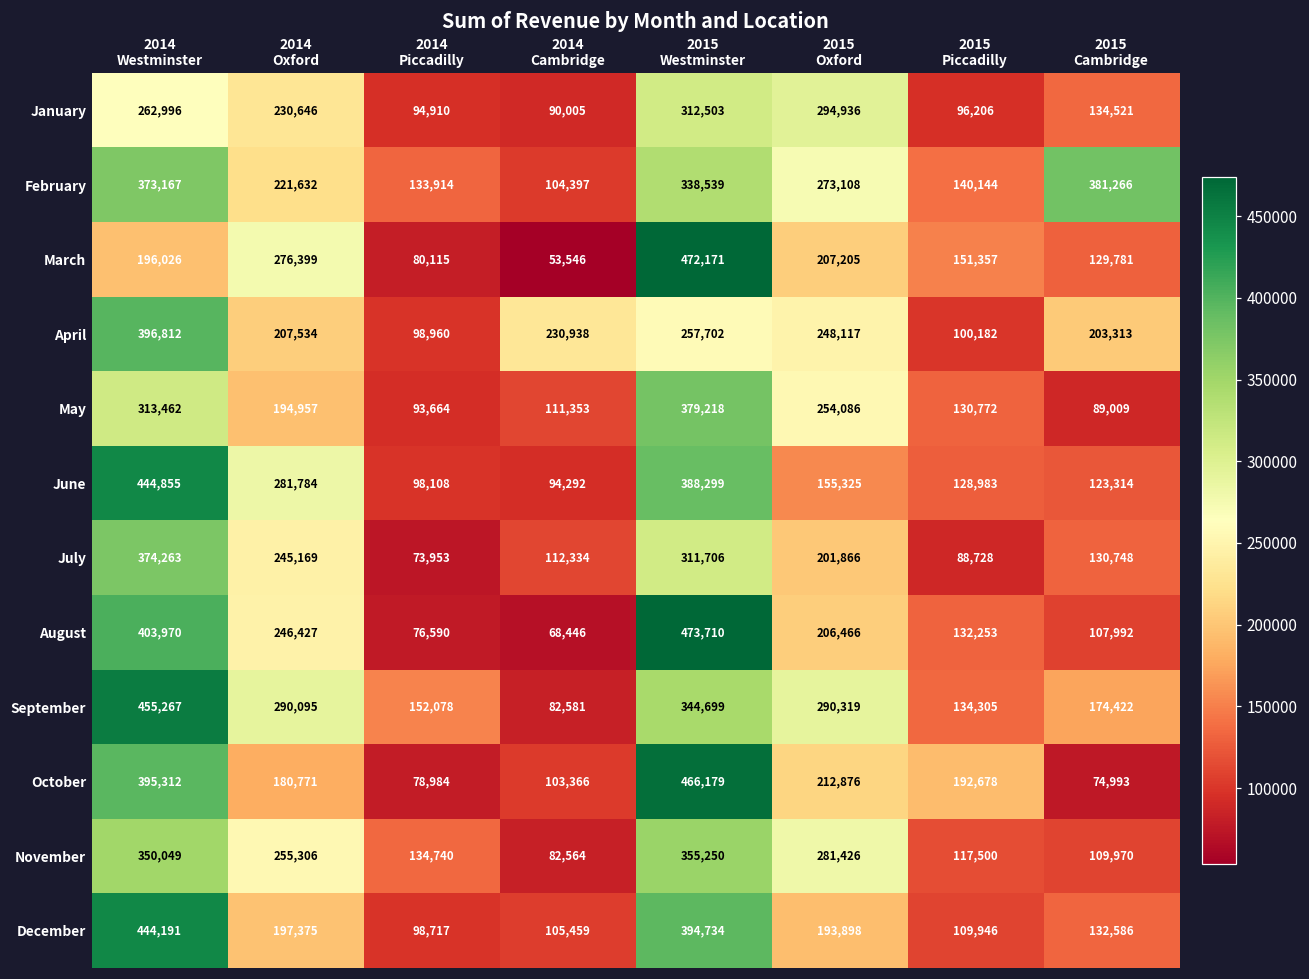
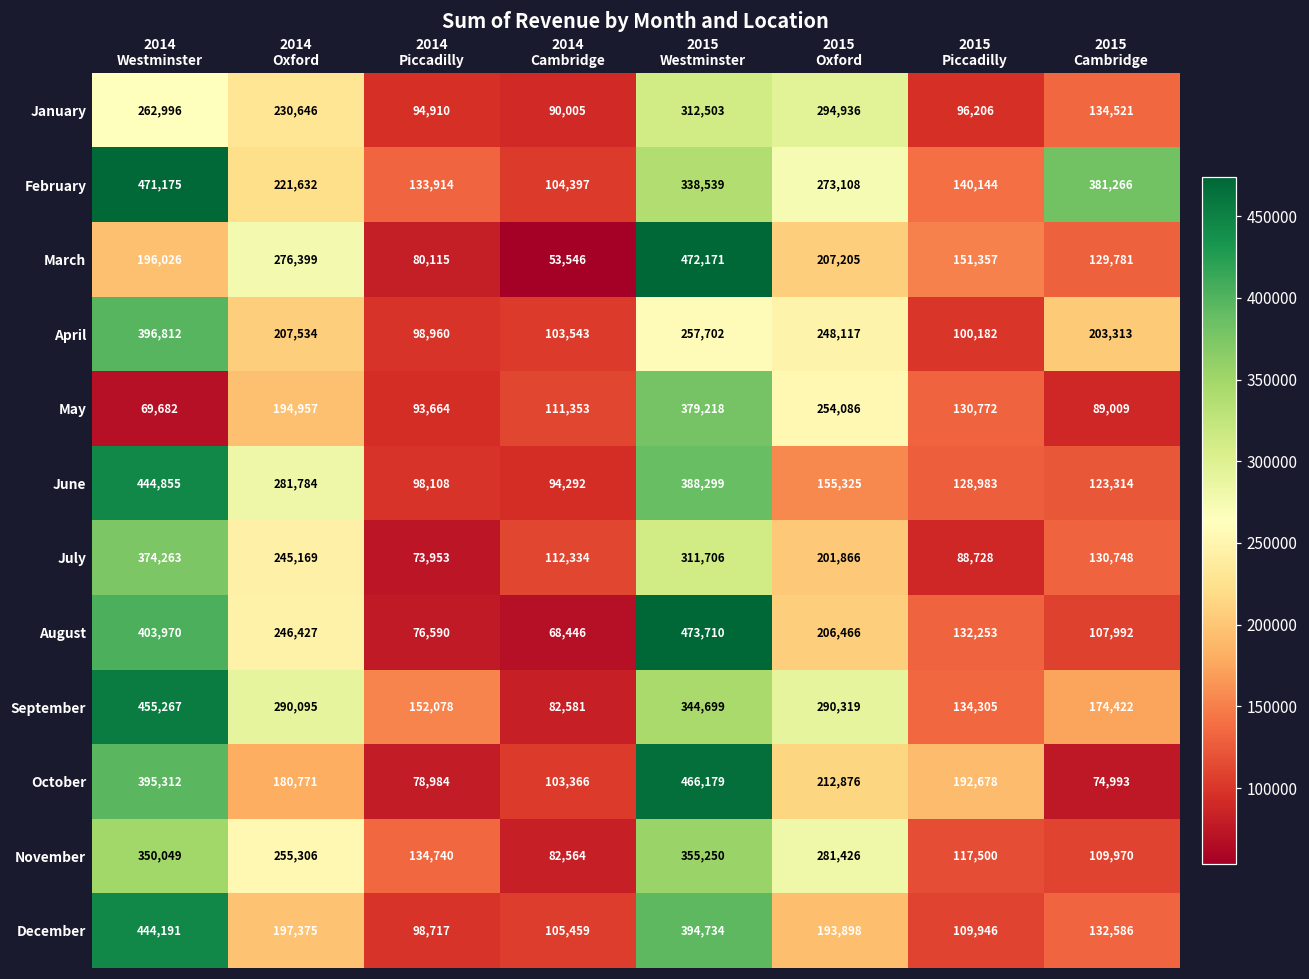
  {
    "January": {
      "2014 Westminster": "262,996",
      "2014 Oxford": "230,646",
      "2014 Piccadilly": "94,910",
      "2014 Cambridge": "90,005",
      "2015 Westminster": "312,503",
      "2015 Oxford": "294,936",
      "2015 Piccadilly": "96,206",
      "2015 Cambridge": "134,521"
    },
    "February": {
-     "2014 Westminster": "373,167",
+     "2014 Westminster": "471,175",
      "2014 Oxford": "221,632",
      "2014 Piccadilly": "133,914",
      "2014 Cambridge": "104,397",
      "2015 Westminster": "338,539",
      "2015 Oxford": "273,108",
      "2015 Piccadilly": "140,144",
      "2015 Cambridge": "381,266"
    },
    "March": {
      "2014 Westminster": "196,026",
      "2014 Oxford": "276,399",
      "2014 Piccadilly": "80,115",
      "2014 Cambridge": "53,546",
      "2015 Westminster": "472,171",
      "2015 Oxford": "207,205",
      "2015 Piccadilly": "151,357",
      "2015 Cambridge": "129,781"
    },
    "April": {
      "2014 Westminster": "396,812",
      "2014 Oxford": "207,534",
      "2014 Piccadilly": "98,960",
-     "2014 Cambridge": "230,938",
+     "2014 Cambridge": "103,543",
      "2015 Westminster": "257,702",
      "2015 Oxford": "248,117",
      "2015 Piccadilly": "100,182",
      "2015 Cambridge": "203,313"
    },
    "May": {
-     "2014 Westminster": "313,462",
+     "2014 Westminster": "69,682",
      "2014 Oxford": "194,957",
      "2014 Piccadilly": "93,664",
      "2014 Cambridge": "111,353",
      "2015 Westminster": "379,218",
      "2015 Oxford": "254,086",
      "2015 Piccadilly": "130,772",
      "2015 Cambridge": "89,009"
    },
    "June": {
      "2014 Westminster": "444,855",
      "2014 Oxford": "281,784",
      "2014 Piccadilly": "98,108",
      "2014 Cambridge": "94,292",
      "2015 Westminster": "388,299",
      "2015 Oxford": "155,325",
      "2015 Piccadilly": "128,983",
      "2015 Cambridge": "123,314"
    },
    "July": {
      "2014 Westminster": "374,263",
      "2014 Oxford": "245,169",
      "2014 Piccadilly": "73,953",
      "2014 Cambridge": "112,334",
      "2015 Westminster": "311,706",
      "2015 Oxford": "201,866",
      "2015 Piccadilly": "88,728",
      "2015 Cambridge": "130,748"
    },
    "August": {
      "2014 Westminster": "403,970",
      "2014 Oxford": "246,427",
      "2014 Piccadilly": "76,590",
      "2014 Cambridge": "68,446",
      "2015 Westminster": "473,710",
      "2015 Oxford": "206,466",
      "2015 Piccadilly": "132,253",
      "2015 Cambridge": "107,992"
    },
    "September": {
      "2014 Westminster": "455,267",
      "2014 Oxford": "290,095",
      "2014 Piccadilly": "152,078",
      "2014 Cambridge": "82,581",
      "2015 Westminster": "344,699",
      "2015 Oxford": "290,319",
      "2015 Piccadilly": "134,305",
      "2015 Cambridge": "174,422"
    },
    "October": {
      "2014 Westminster": "395,312",
      "2014 Oxford": "180,771",
      "2014 Piccadilly": "78,984",
      "2014 Cambridge": "103,366",
      "2015 Westminster": "466,179",
      "2015 Oxford": "212,876",
      "2015 Piccadilly": "192,678",
      "2015 Cambridge": "74,993"
    },
    "November": {
      "2014 Westminster": "350,049",
      "2014 Oxford": "255,306",
      "2014 Piccadilly": "134,740",
      "2014 Cambridge": "82,564",
      "2015 Westminster": "355,250",
      "2015 Oxford": "281,426",
      "2015 Piccadilly": "117,500",
      "2015 Cambridge": "109,970"
    },
    "December": {
      "2014 Westminster": "444,191",
      "2014 Oxford": "197,375",
      "2014 Piccadilly": "98,717",
      "2014 Cambridge": "105,459",
      "2015 Westminster": "394,734",
      "2015 Oxford": "193,898",
      "2015 Piccadilly": "109,946",
      "2015 Cambridge": "132,586"
    }
  }
